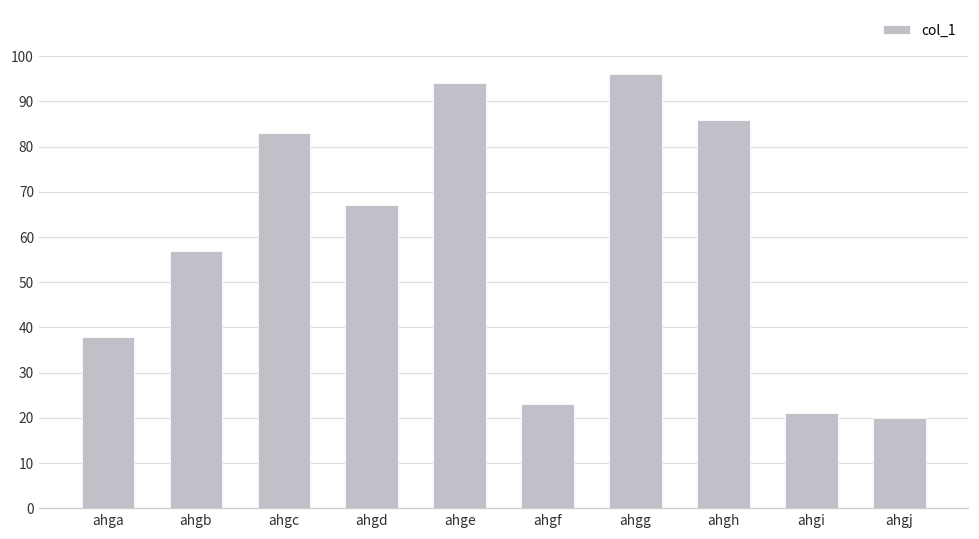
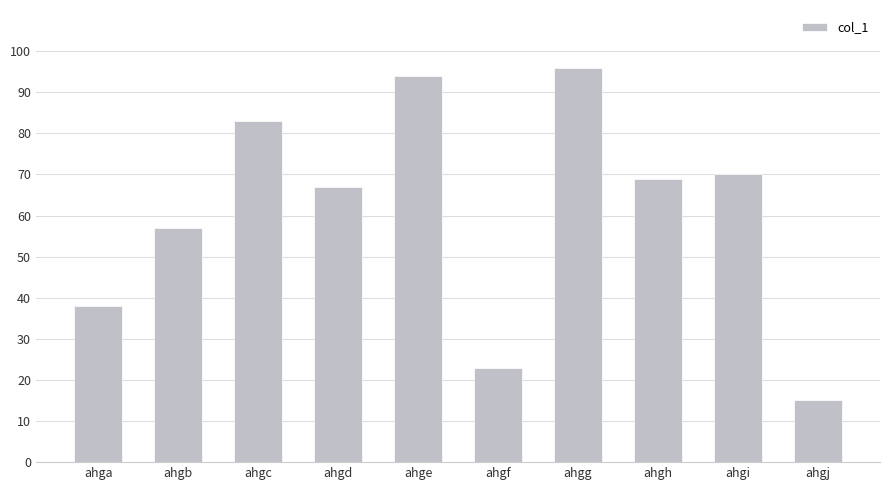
  {
    "ahga": 38,
    "ahgb": 57,
    "ahgc": 83,
    "ahgd": 67,
    "ahge": 94,
    "ahgf": 23,
    "ahgg": 96,
-   "ahgh": 86,
-   "ahgi": 21,
-   "ahgj": 20
+   "ahgh": 69,
+   "ahgi": 70,
+   "ahgj": 15
  }
